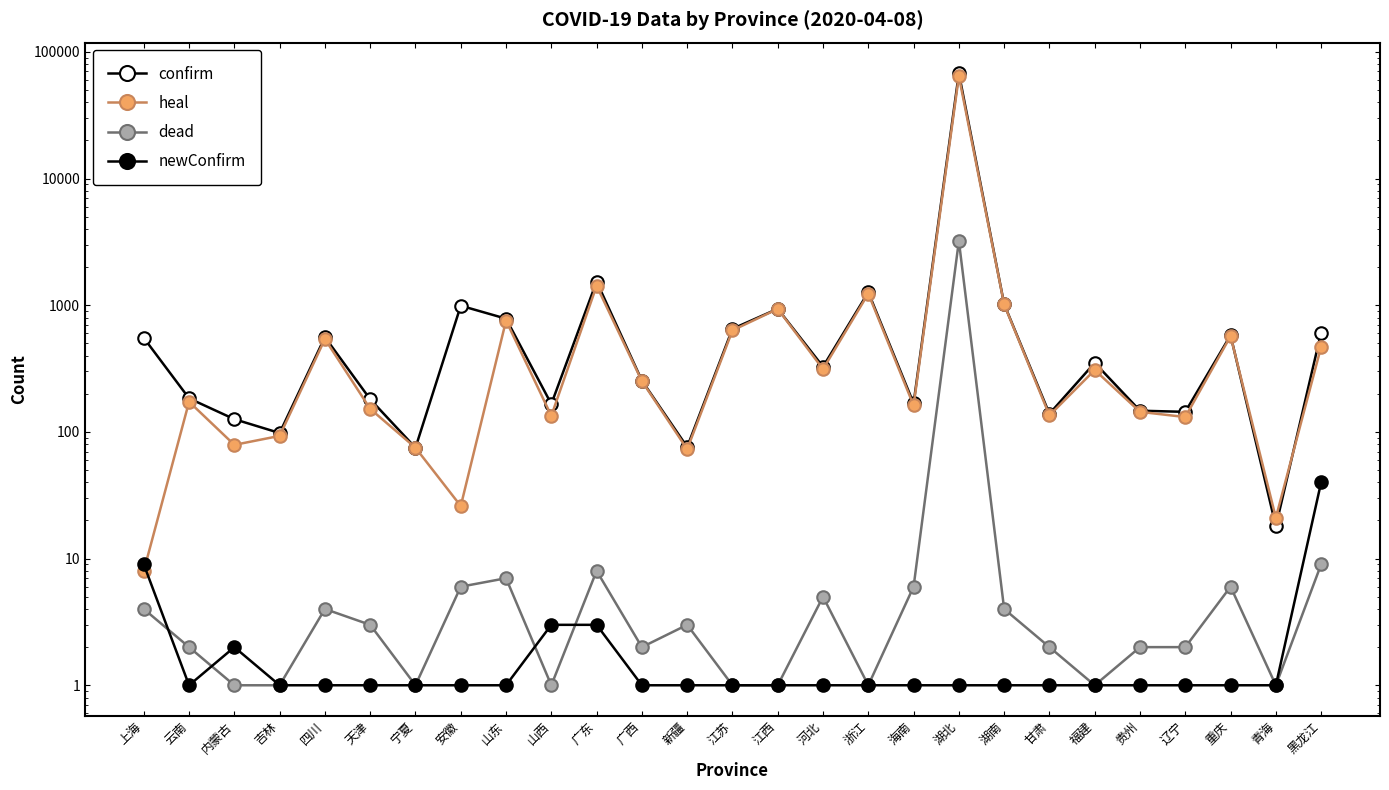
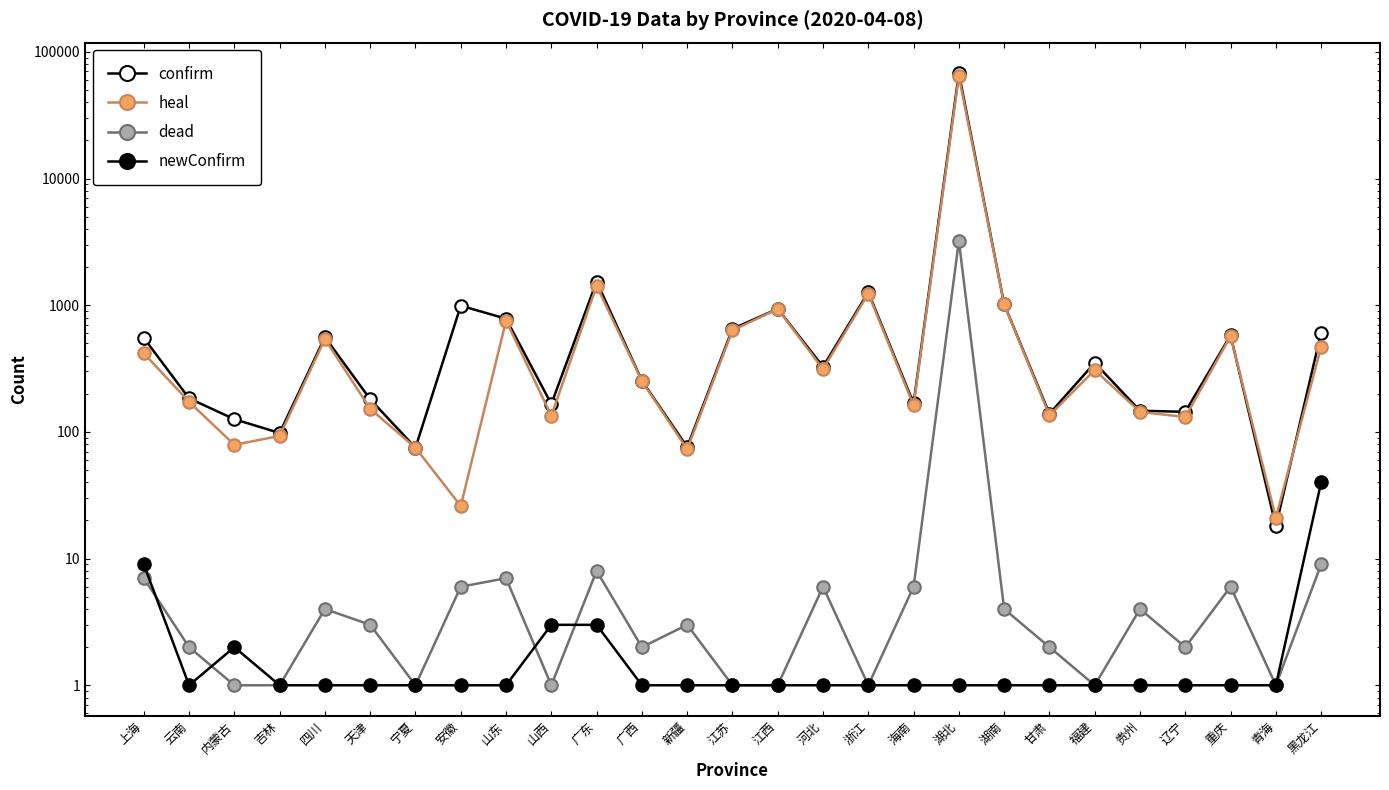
  {
    "heal": {
-     "上海": 8,
+     "上海": 420,
      "云南": 170,
      "内蒙古": 80,
      "吉林": 90,
      "天津": 150,
      "安徽": 26,
      "山西": 130,
      "广东": 1400,
      "湖北": 60000,
      "福建": 310,
      "辽宁": 130,
      "青海": 21,
      "黑龙江": 470
    },
    "dead": {
-     "上海": 4,
+     "上海": 7,
      "云南": 2,
      "内蒙古": 1,
      "四川": 4,
      "天津": 3,
      "安徽": 6,
      "山东": 7,
      "山西": 1,
      "广东": 8,
      "广西": 2,
      "新疆": 3,
-     "河北": 5,
+     "河北": 6,
      "海南": 6,
      "湖北": 3200,
      "湖南": 4,
      "甘肃": 2,
-     "贵州": 2,
+     "贵州": 4,
      "辽宁": 2,
      "重庆": 6,
      "黑龙江": 9
    }
  }
